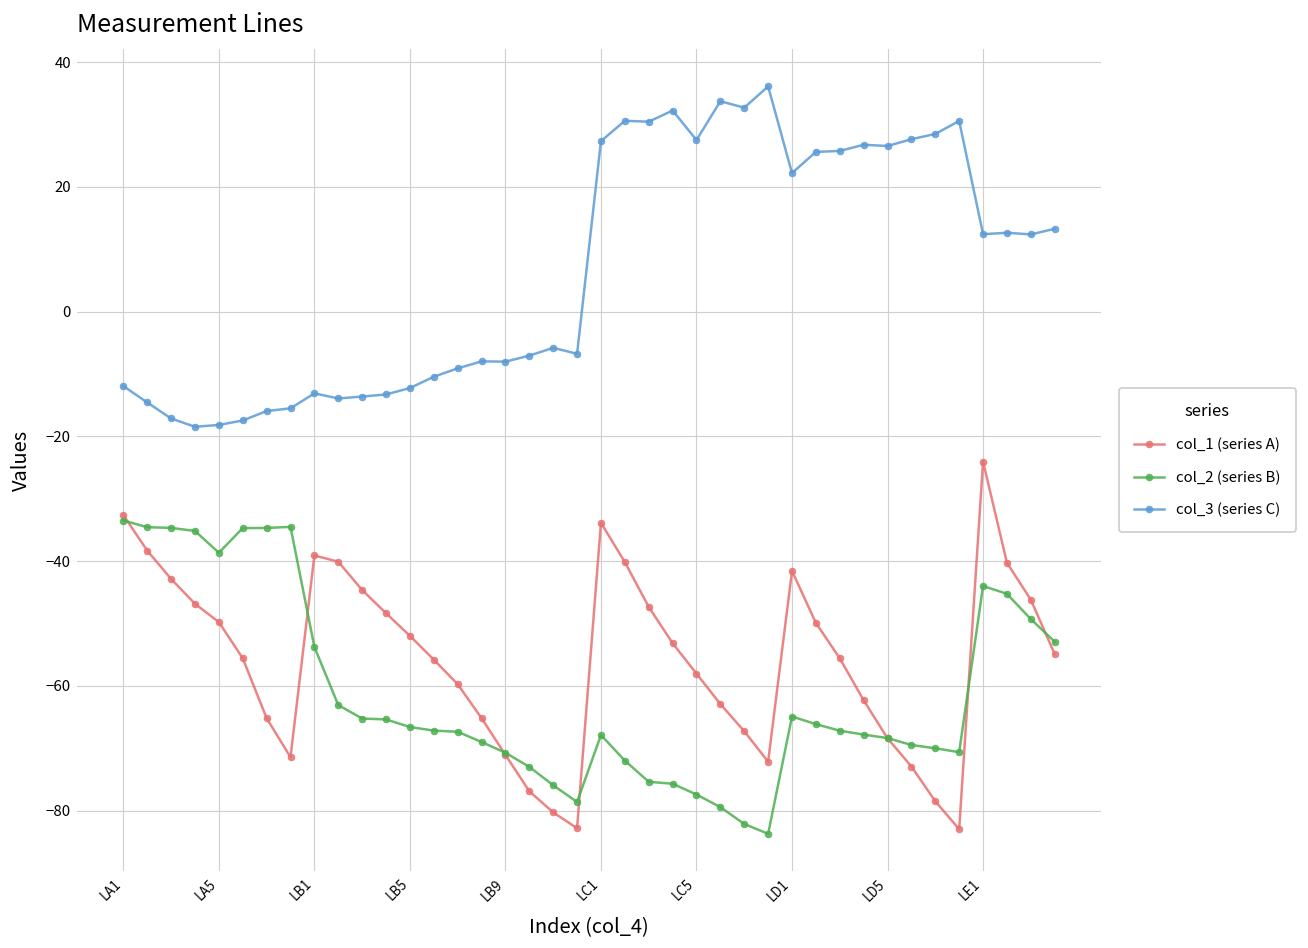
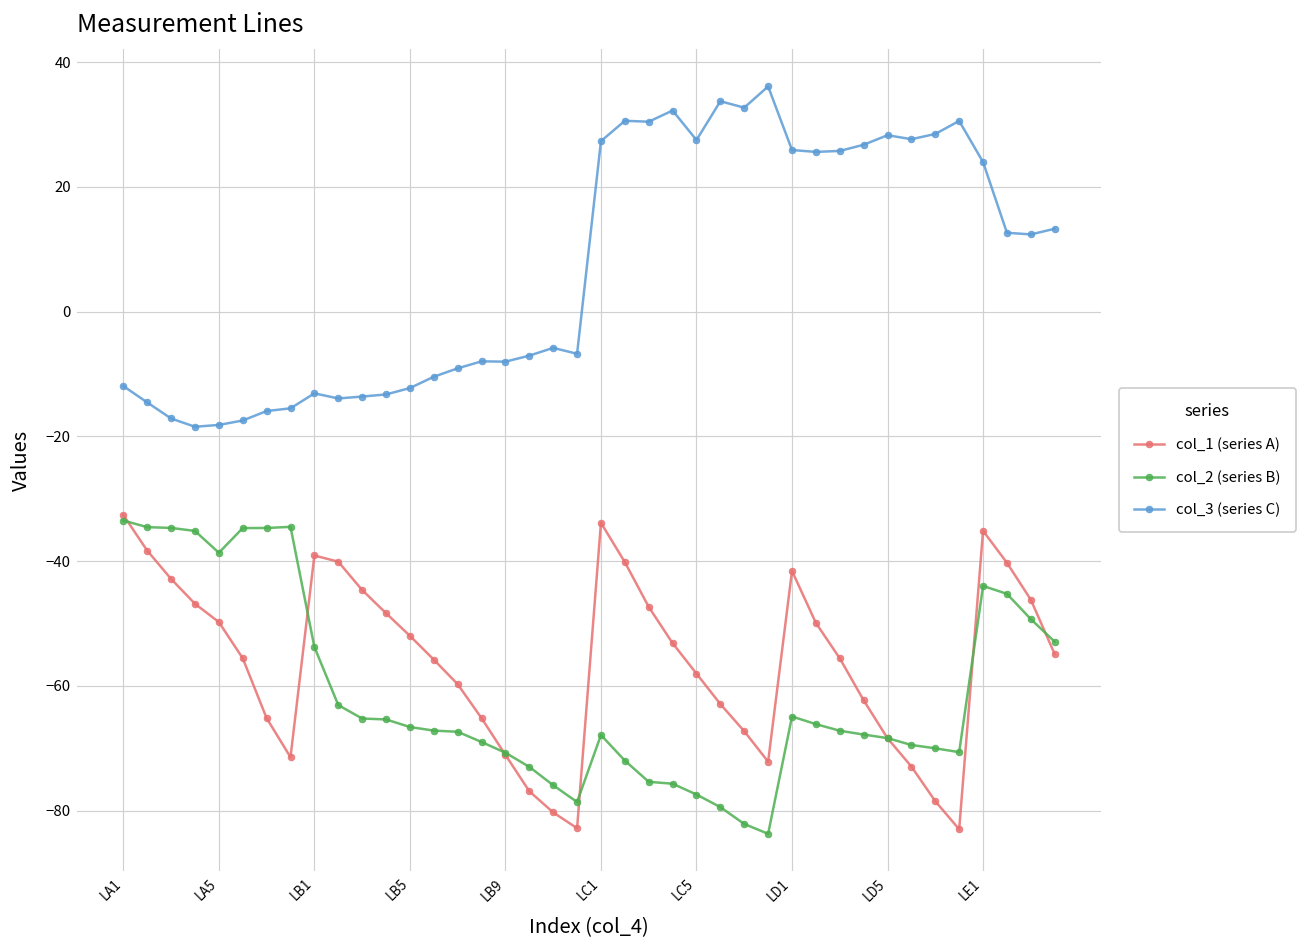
  {
    "col_1 (series A)": {
      "LA1": -33,
      "LA5": -50,
      "LB1": -39,
      "LB5": -52,
      "LC1": -34,
      "LC5": -58,
      "LD1": -42,
-     "LE1": -24
+     "LE1": -35
    },
    "col_2 (series B)": {
      "LA1": -33,
      "LA5": -39,
      "LB1": -54,
      "LB5": -67,
      "LC1": -68,
      "LC5": -77,
      "LD1": -65,
      "LE1": -44
    },
    "col_3 (series C)": {
      "LA1": -12,
      "LA5": -18,
      "LB1": -13,
      "LB5": -12,
      "LB9": -8,
      "LC1": 27,
      "LC5": 27,
-     "LD1": 22,
-     "LD5": 27,
-     "LE1": 12
+     "LD1": 26,
+     "LD5": 28,
+     "LE1": 24
    }
  }
